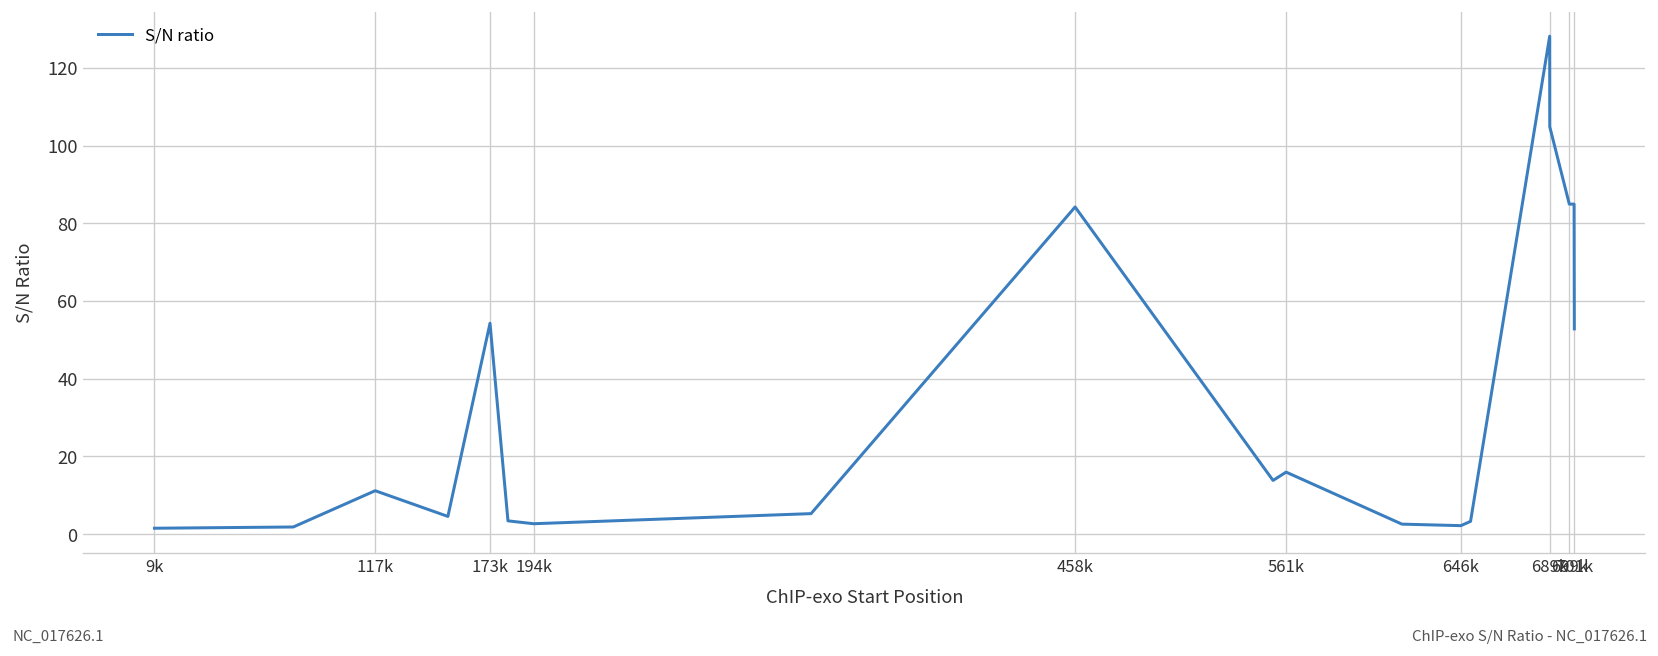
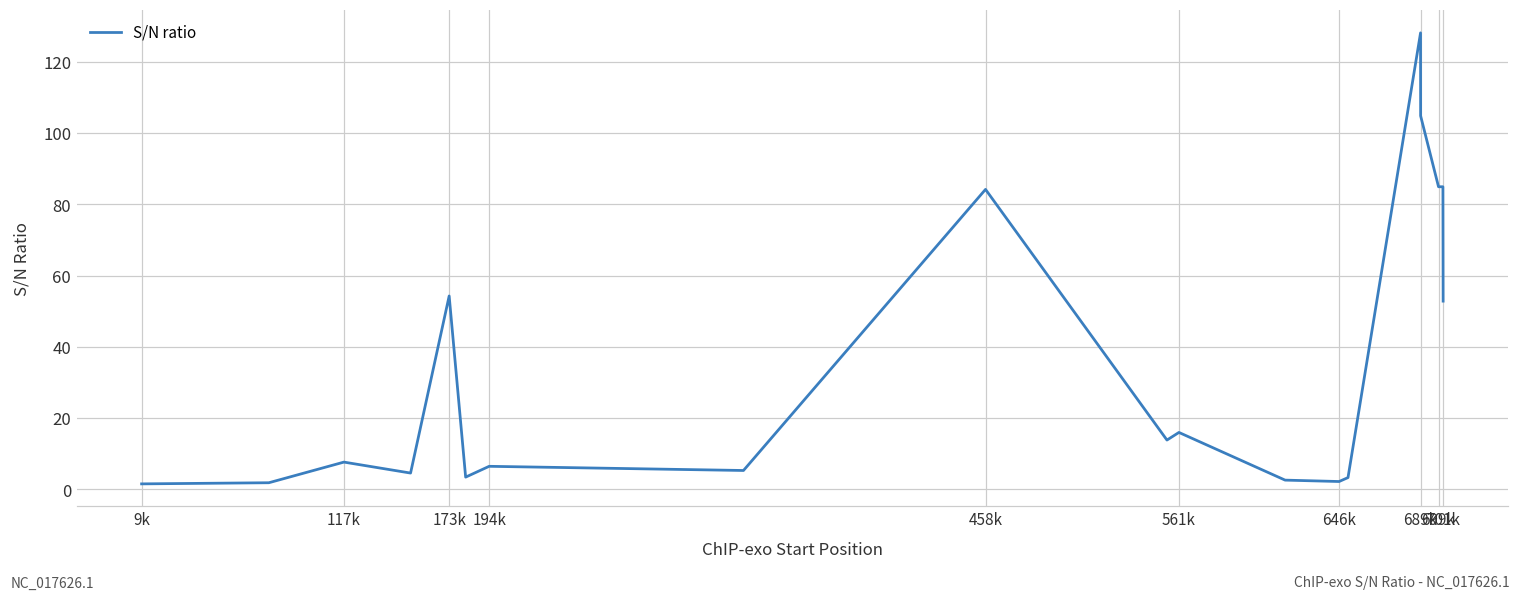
  {
    "9k": 2,
-   "117k": 11,
+   "117k": 8,
    "173k": 54,
-   "194k": 3,
+   "194k": 6,
    "458k": 84,
    "561k": 16,
    "646k": 2
  }
